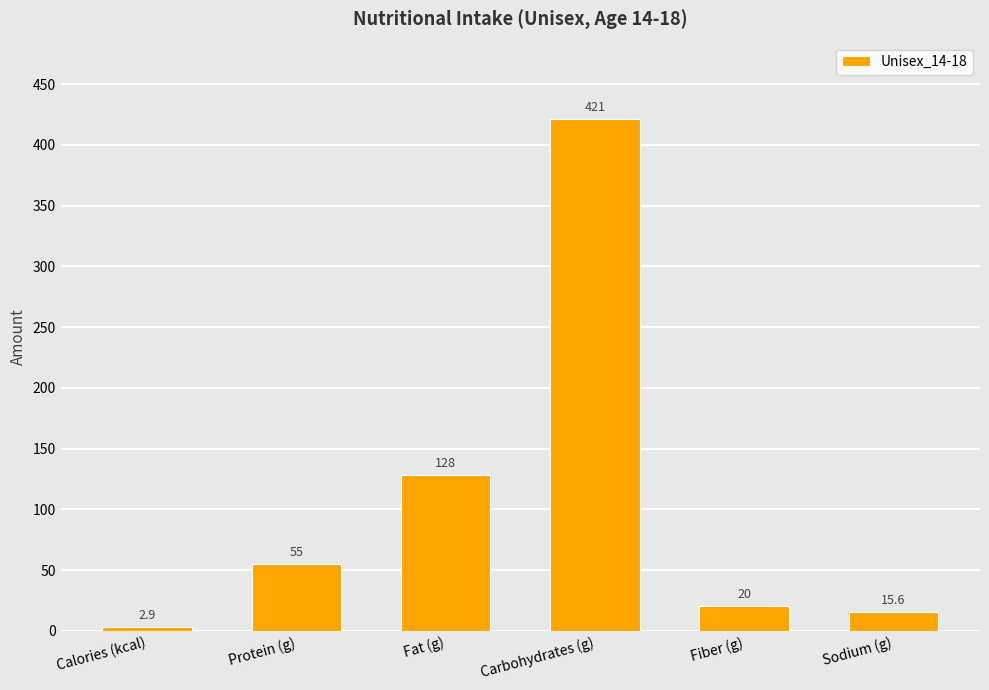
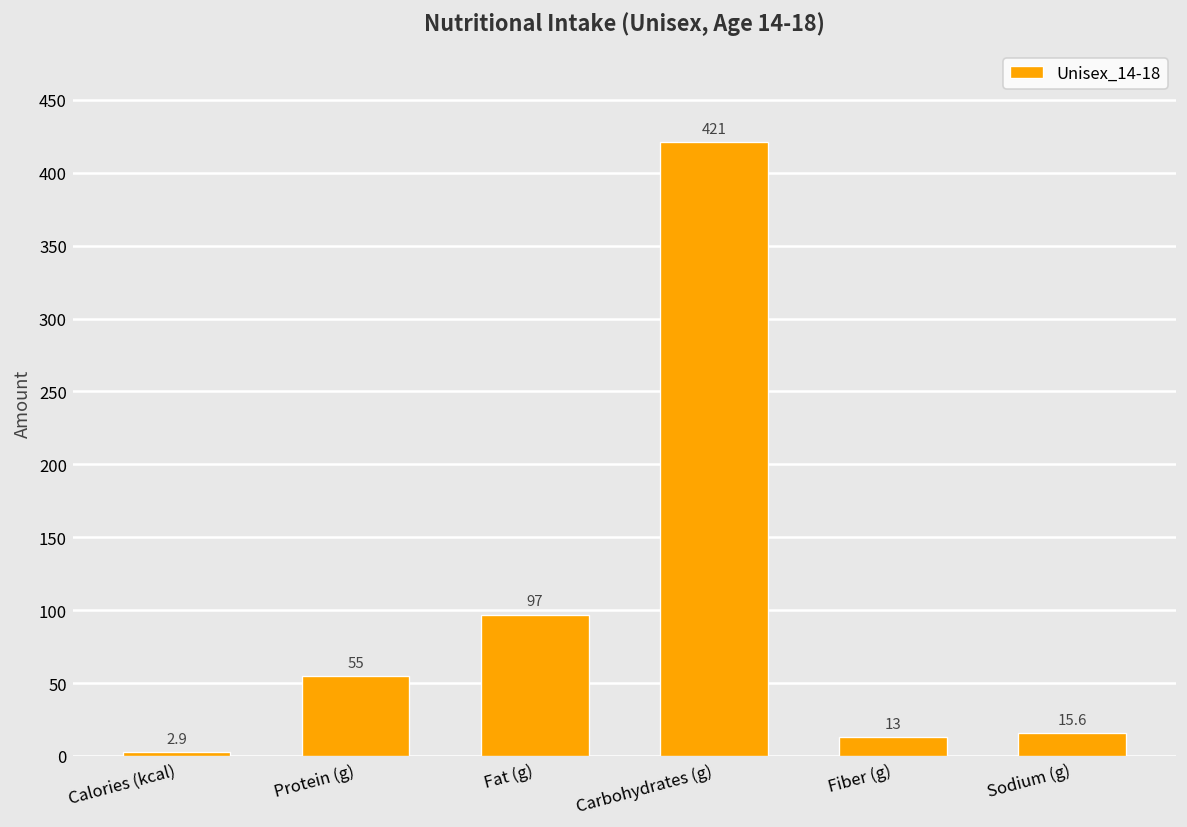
  {
    "Calories (kcal)": 2.9,
    "Protein (g)": 55,
-   "Fat (g)": 128,
+   "Fat (g)": 97,
    "Carbohydrates (g)": 421,
-   "Fiber (g)": 20,
+   "Fiber (g)": 13,
    "Sodium (g)": 15.6
  }
